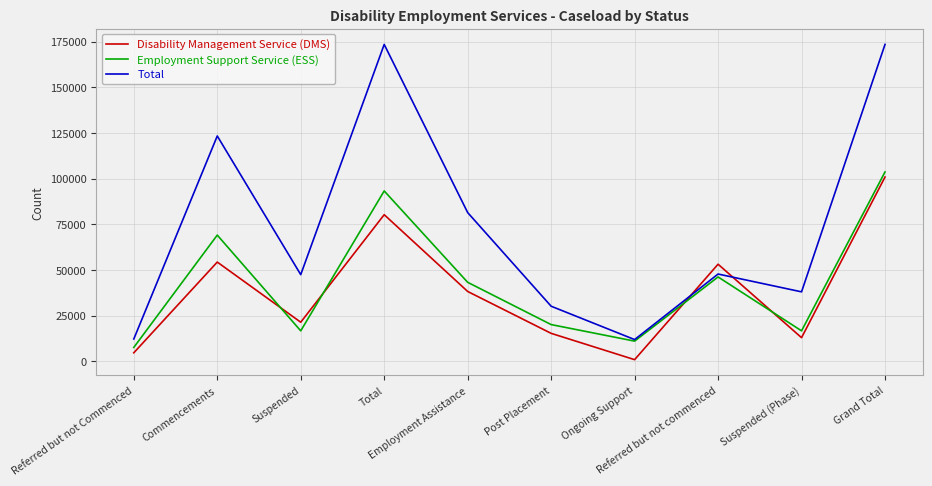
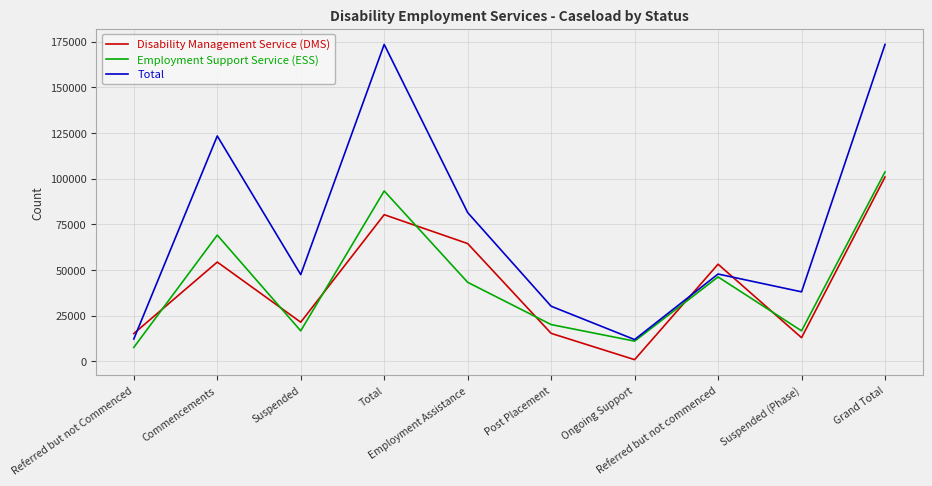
  {
    "Disability Management Service (DMS)": {
-     "Referred but not Commenced": 5000,
+     "Referred but not Commenced": 15000,
      "Commencements": 54000,
      "Suspended": 21000,
      "Total": 80000,
-     "Employment Assistance": 38000,
+     "Employment Assistance": 64000,
      "Post Placement": 15000,
      "Ongoing Support": 1000,
      "Referred but not commenced": 53000,
      "Suspended (Phase)": 13000,
      "Grand Total": 101000
    },
    "Employment Support Service (ESS)": {
      "Referred but not Commenced": 8000,
      "Commencements": 69000,
      "Suspended": 17000,
      "Total": 93000,
      "Employment Assistance": 43000,
      "Post Placement": 20000,
      "Referred but not commenced": 46000,
      "Suspended (Phase)": 17000,
      "Grand Total": 104000
    },
    "Total": {
      "Referred but not Commenced": 12000,
      "Commencements": 123000,
      "Suspended": 47000,
      "Total": 173000,
      "Employment Assistance": 81000,
      "Post Placement": 30000,
      "Referred but not commenced": 48000,
      "Suspended (Phase)": 38000,
      "Grand Total": 173000
    }
  }
